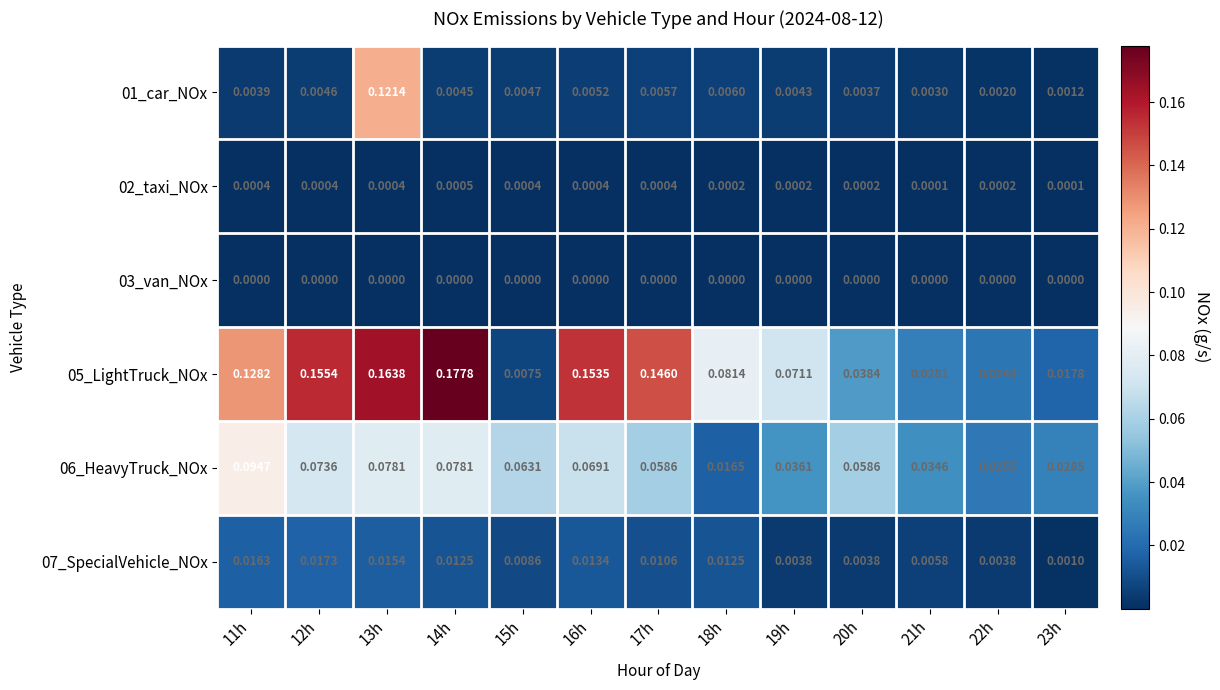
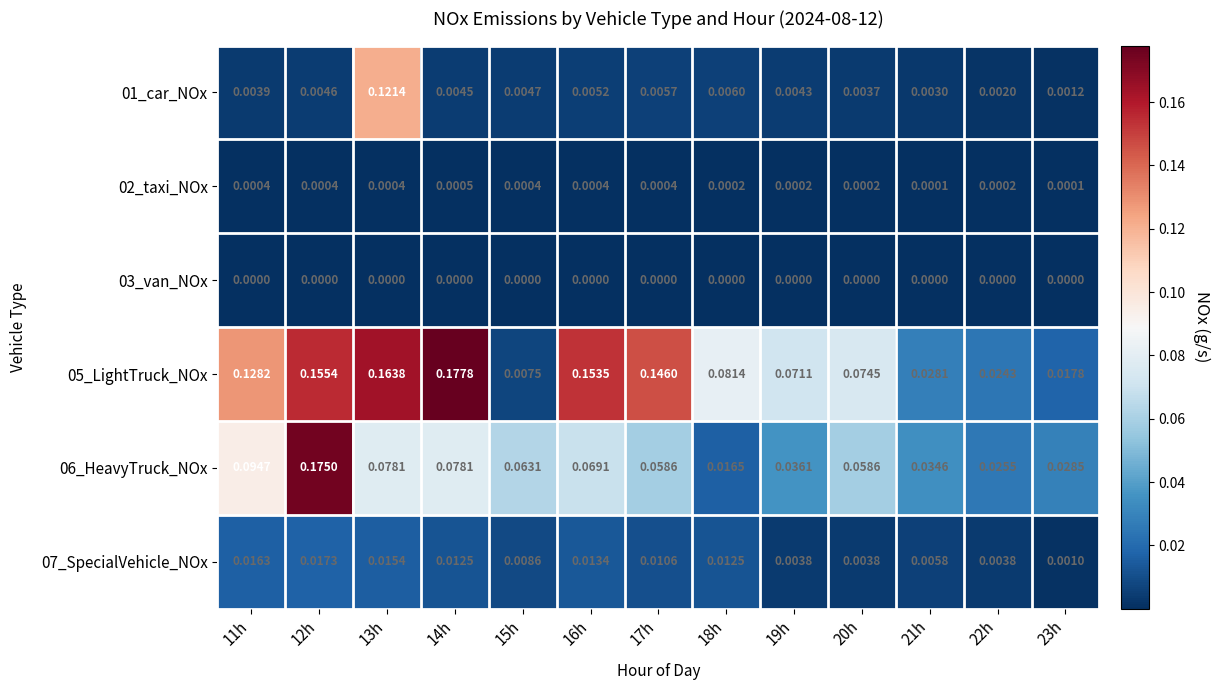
  {
    "01_car_NOx": {
      "11h": 0.0039,
      "12h": 0.0046,
      "13h": 0.1214,
      "14h": 0.0045,
      "15h": 0.0047,
      "16h": 0.0052,
      "17h": 0.0057,
      "18h": 0.0060,
      "19h": 0.0043,
      "20h": 0.0037,
      "21h": 0.0030,
      "22h": 0.0020,
      "23h": 0.0012
    },
    "02_taxi_NOx": {
      "11h": 0.0004,
      "12h": 0.0004,
      "13h": 0.0004,
      "14h": 0.0005,
      "15h": 0.0004,
      "16h": 0.0004,
      "17h": 0.0004,
      "18h": 0.0002,
      "19h": 0.0002,
      "20h": 0.0002,
      "21h": 0.0001,
      "22h": 0.0002,
      "23h": 0.0001
    },
    "03_van_NOx": {
      "11h": 0.0000,
      "12h": 0.0000,
      "13h": 0.0000,
      "14h": 0.0000,
      "15h": 0.0000,
      "16h": 0.0000,
      "17h": 0.0000,
      "18h": 0.0000,
      "19h": 0.0000,
      "20h": 0.0000,
      "21h": 0.0000,
      "22h": 0.0000,
      "23h": 0.0000
    },
    "05_LightTruck_NOx": {
      "11h": 0.1282,
      "12h": 0.1554,
      "13h": 0.1638,
      "14h": 0.1778,
      "15h": 0.0075,
      "16h": 0.1535,
      "17h": 0.1460,
      "18h": 0.0814,
      "19h": 0.0711,
-     "20h": 0.0384,
+     "20h": 0.0745,
      "21h": 0.0281,
      "22h": 0.0243,
      "23h": 0.0178
    },
    "06_HeavyTruck_NOx": {
-     "12h": 0.0736,
+     "12h": 0.1750,
      "13h": 0.0781,
      "14h": 0.0781,
      "15h": 0.0631,
      "16h": 0.0691,
      "17h": 0.0586,
      "18h": 0.0165,
      "19h": 0.0361,
      "20h": 0.0586,
      "21h": 0.0346,
      "22h": 0.0255,
      "23h": 0.0285
    },
    "07_SpecialVehicle_NOx": {
      "11h": 0.0163,
      "12h": 0.0173,
      "13h": 0.0154,
      "14h": 0.0125,
      "15h": 0.0086,
      "16h": 0.0134,
      "17h": 0.0106,
      "18h": 0.0125,
      "19h": 0.0038,
      "20h": 0.0038,
      "21h": 0.0058,
      "22h": 0.0038,
      "23h": 0.0010
    }
  }
